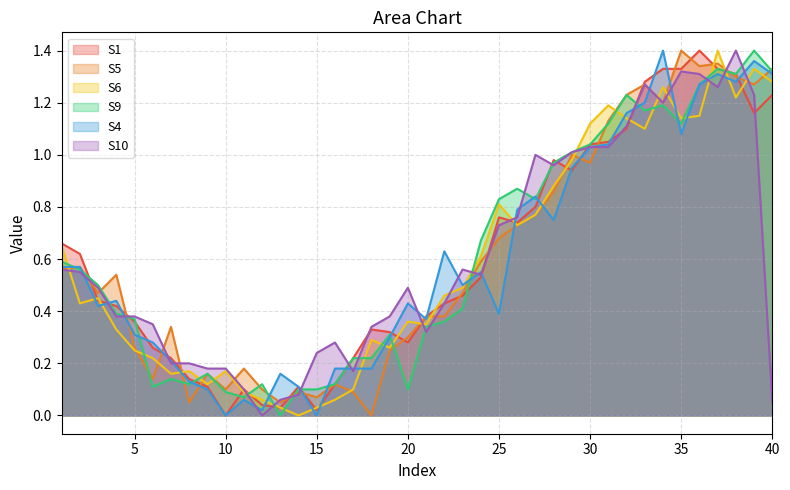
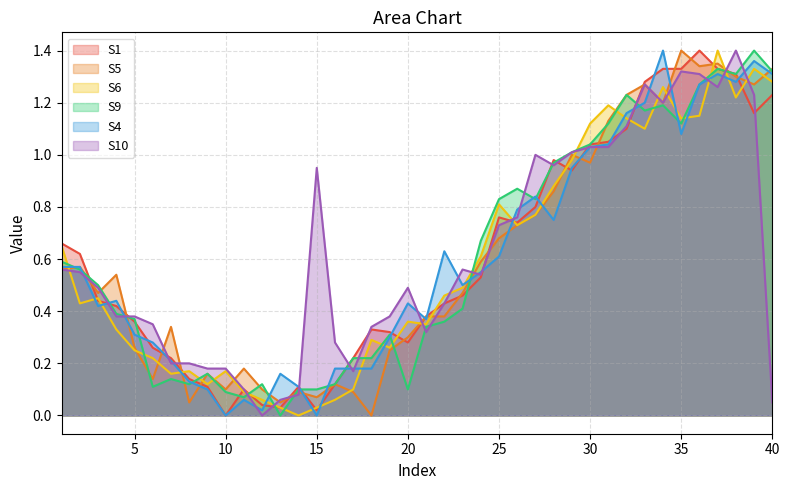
  {
    "S9": {
      "5": 0.37,
      "10": 0.09,
      "15": 0.10,
      "20": 0.10,
      "25": 0.83,
      "35": 1.12,
      "40": 1.32
    },
    "S4": {
      "5": 0.31,
      "15": 0.00,
      "20": 0.43,
-     "25": 0.39,
+     "25": 0.61,
      "35": 1.08,
      "40": 1.31
    },
    "S10": {
      "5": 0.38,
      "10": 0.18,
-     "15": 0.24,
+     "15": 0.95,
      "20": 0.49,
      "25": 0.73,
      "35": 1.32,
      "40": 0.05
    }
  }
